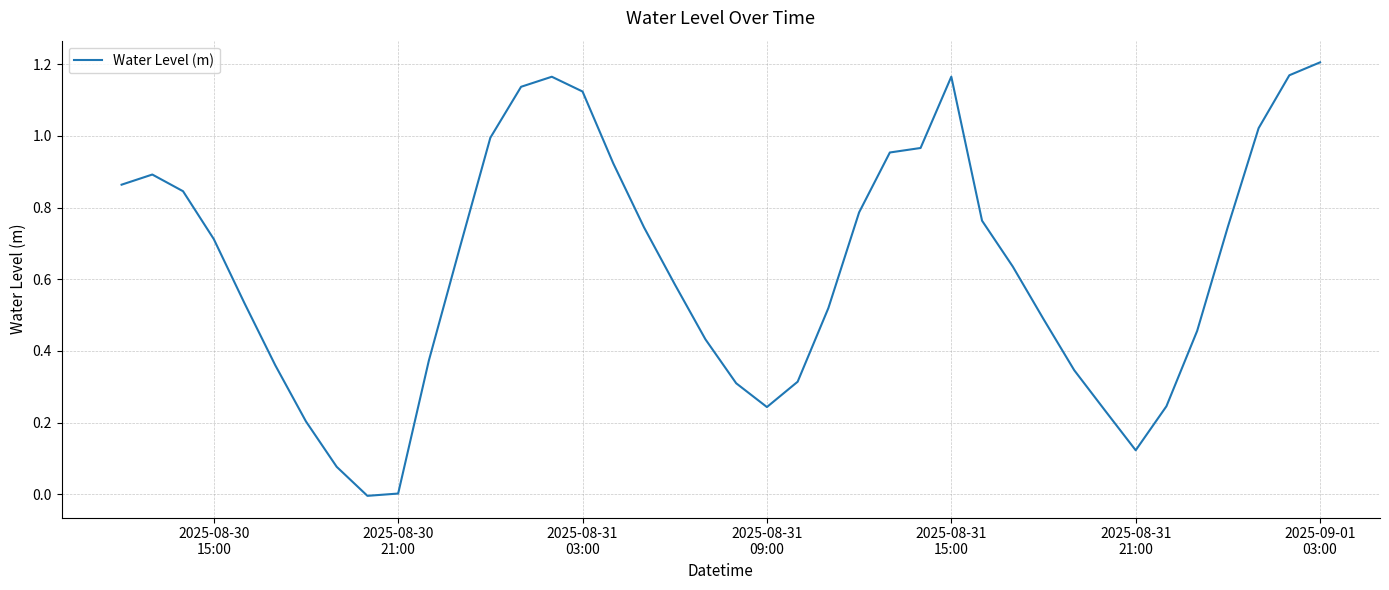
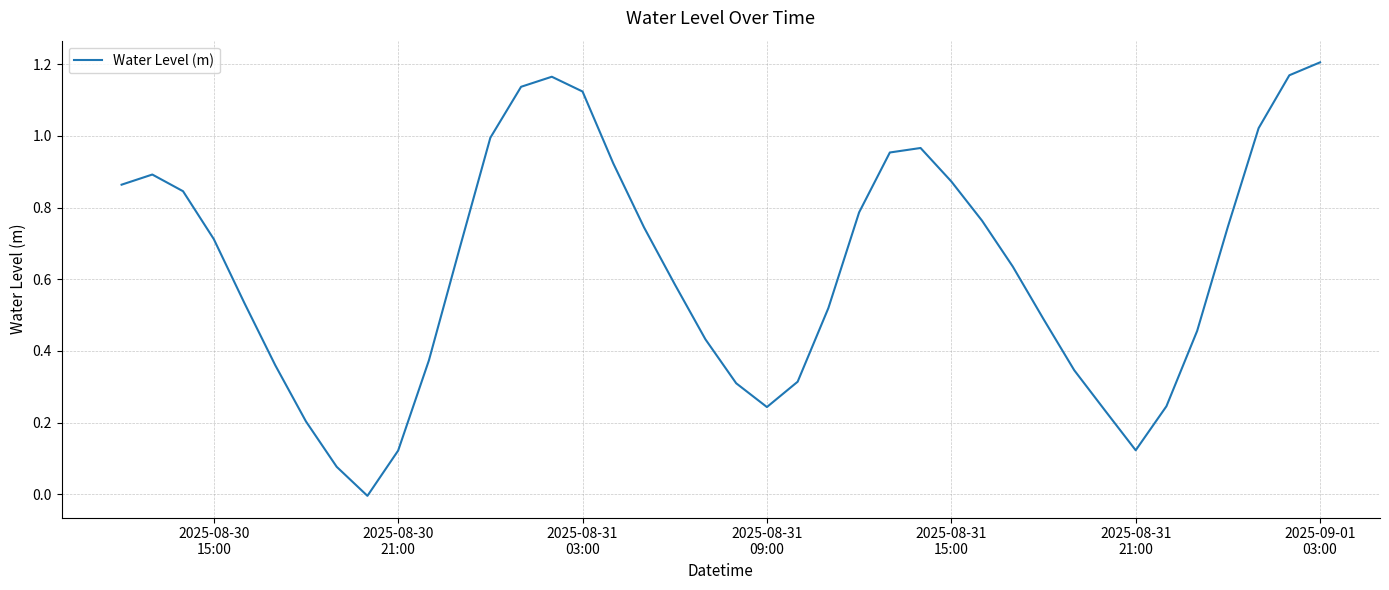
  {
    "2025-08-30 15:00": 0.71,
-   "2025-08-30 21:00": 0.00,
+   "2025-08-30 21:00": 0.12,
    "2025-08-31 03:00": 1.12,
    "2025-08-31 09:00": 0.24,
-   "2025-08-31 15:00": 1.17,
+   "2025-08-31 15:00": 0.87,
    "2025-08-31 21:00": 0.12,
    "2025-09-01 03:00": 1.21
  }
